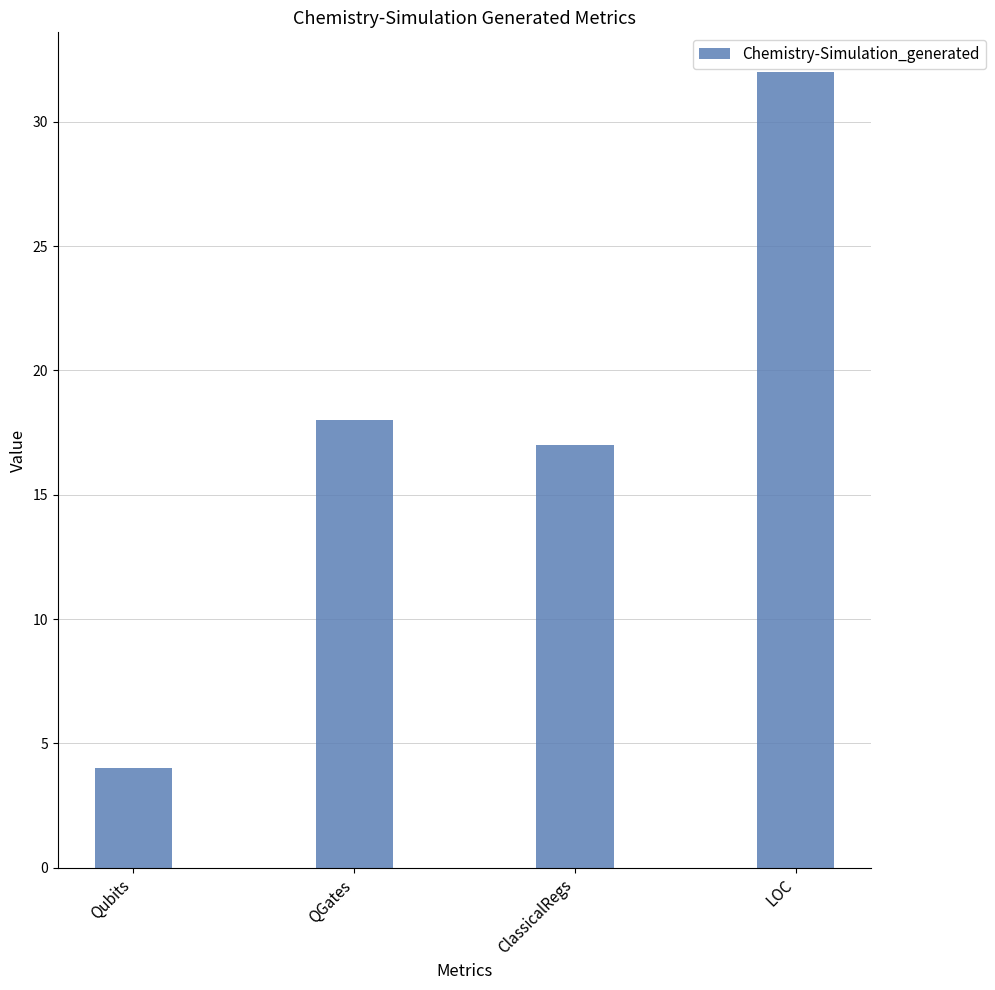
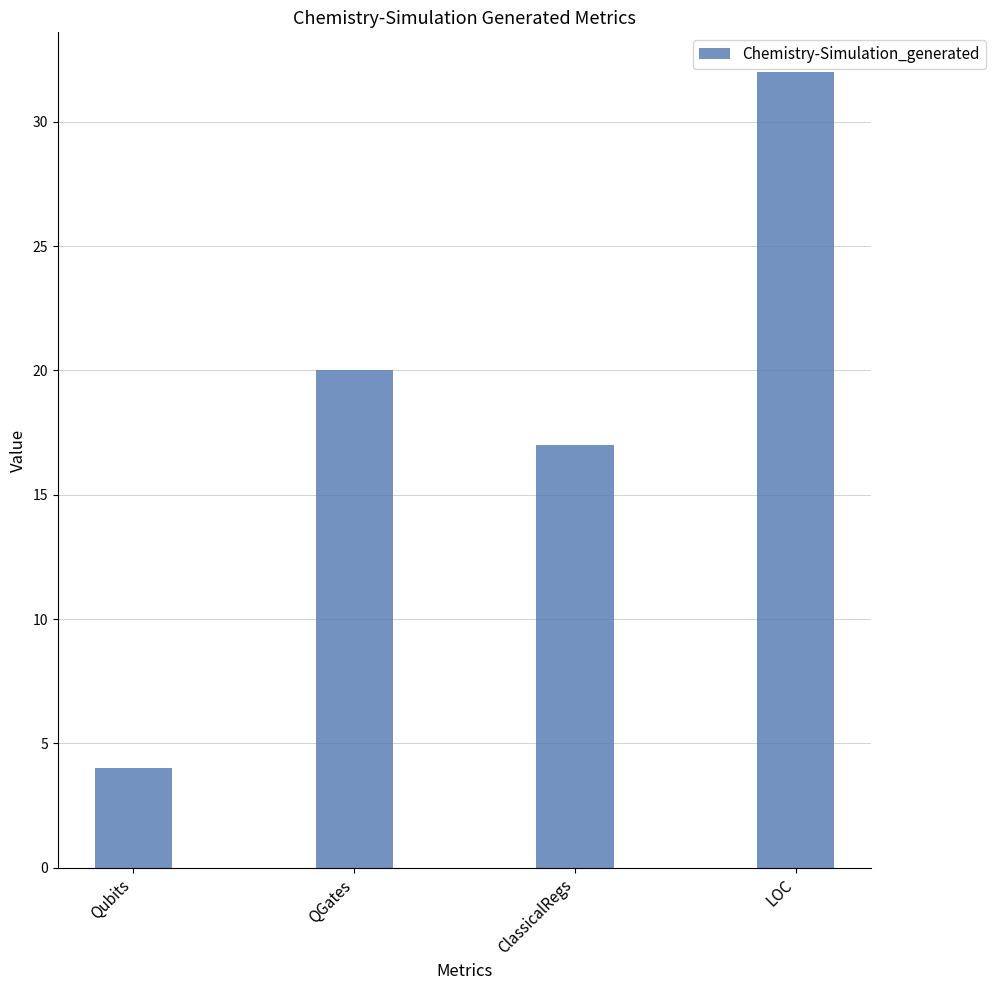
  {
    "Qubits": 4,
-   "QGates": 18,
+   "QGates": 20,
    "ClassicalRegs": 17,
    "LOC": 32
  }
